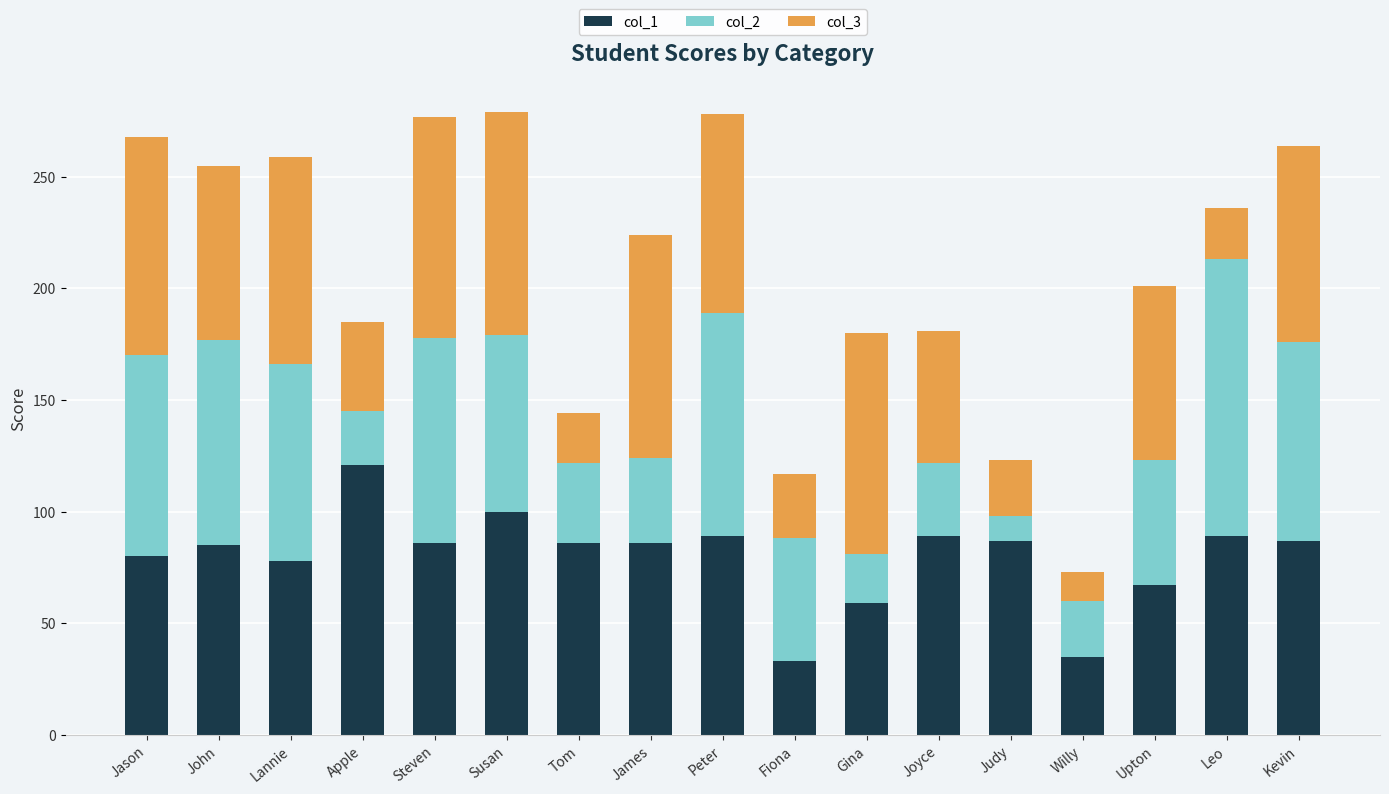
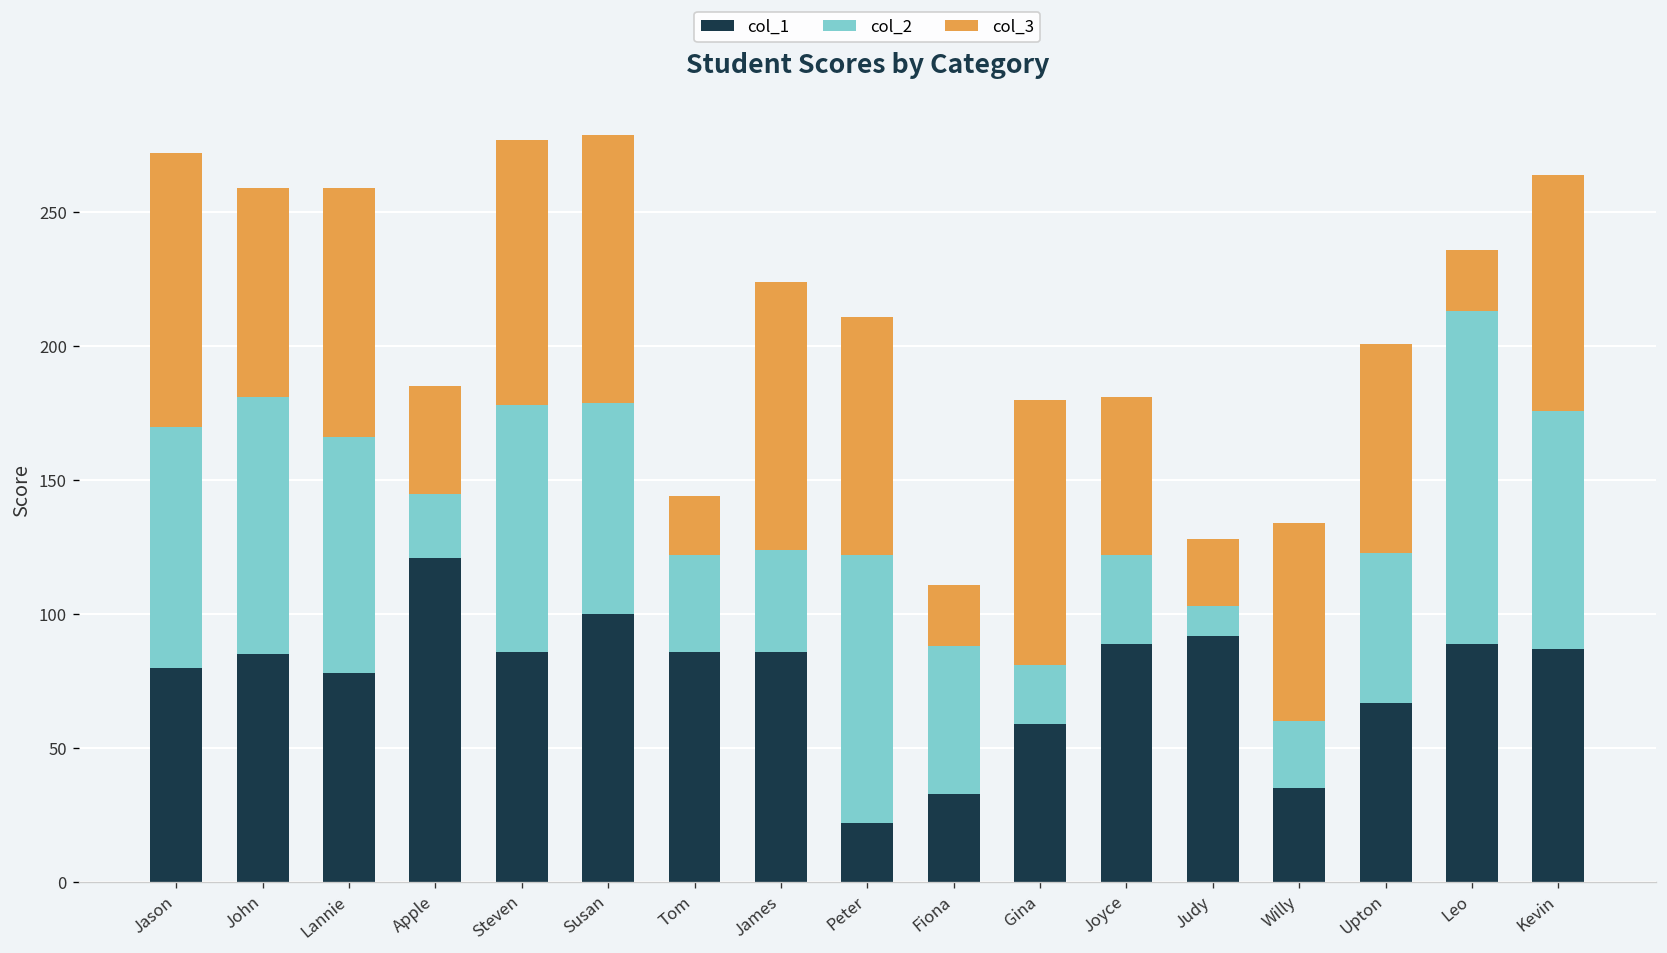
  {
    "col_1": {
      "Jason": 80,
      "John": 85,
      "Lannie": 78,
      "Apple": 121,
      "Steven": 86,
      "Susan": 100,
      "Tom": 86,
      "James": 86,
-     "Peter": 89,
+     "Peter": 22,
      "Fiona": 33,
      "Gina": 59,
      "Joyce": 89,
-     "Judy": 87,
+     "Judy": 92,
      "Willy": 35,
      "Upton": 67,
      "Leo": 89,
      "Kevin": 87
    },
    "col_2": {
      "Jason": 90,
-     "John": 92,
+     "John": 96,
      "Lannie": 88,
      "Apple": 24,
      "Steven": 92,
      "Susan": 79,
      "Tom": 36,
      "James": 38,
      "Peter": 100,
      "Fiona": 55,
      "Gina": 22,
      "Joyce": 33,
      "Judy": 11,
      "Willy": 25,
      "Upton": 56,
      "Leo": 124,
      "Kevin": 89
    },
    "col_3": {
-     "Jason": 98,
+     "Jason": 102,
      "John": 78,
      "Lannie": 93,
      "Apple": 40,
      "Steven": 99,
      "Susan": 100,
      "Tom": 22,
      "James": 100,
      "Peter": 89,
-     "Fiona": 29,
+     "Fiona": 23,
      "Gina": 99,
      "Joyce": 59,
      "Judy": 25,
-     "Willy": 13,
+     "Willy": 74,
      "Upton": 78,
      "Leo": 23,
      "Kevin": 88
    }
  }
